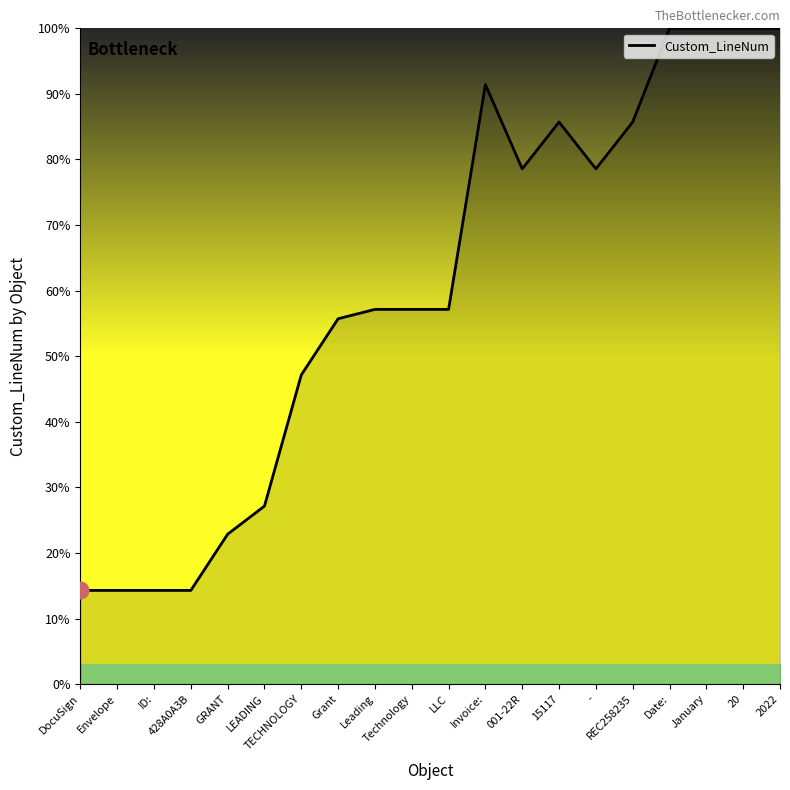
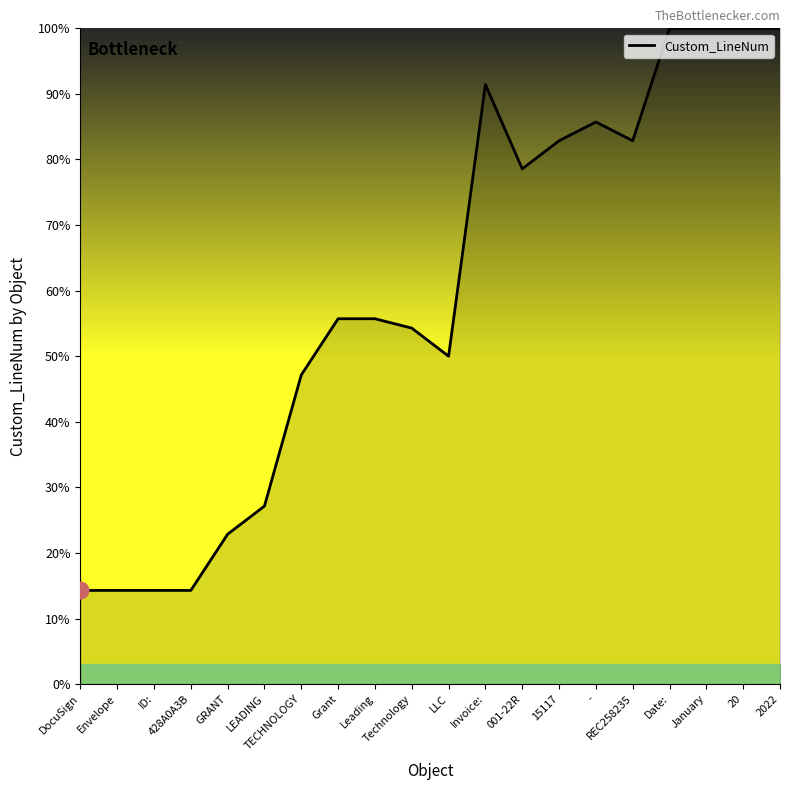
  {
    "Custom_LineNum": {
      "Envelope": "14%",
      "ID:": "14%",
      "428A0A3B": "14%",
      "GRANT": "23%",
      "LEADING": "27%",
      "TECHNOLOGY": "47%",
      "Grant": "56%",
-     "Leading": "57%",
-     "Technology": "57%",
-     "LLC": "57%",
+     "Leading": "56%",
+     "Technology": "54%",
+     "LLC": "50%",
      "Invoice:": "91%",
      "001-22R": "79%",
-     "15117": "86%",
-     "-": "79%",
-     "REC258235": "86%",
+     "15117": "83%",
+     "-": "86%",
+     "REC258235": "83%",
      "Date:": "100%",
      "January": "100%",
      "20": "100%",
      "2022": "100%"
    }
  }
